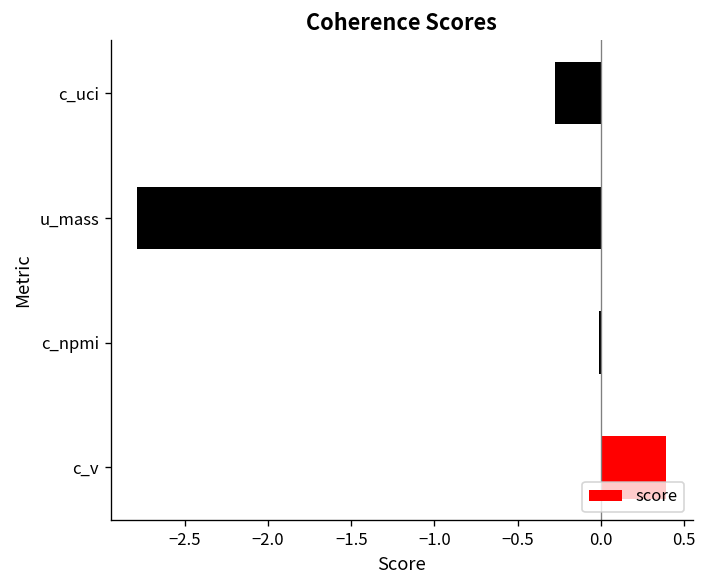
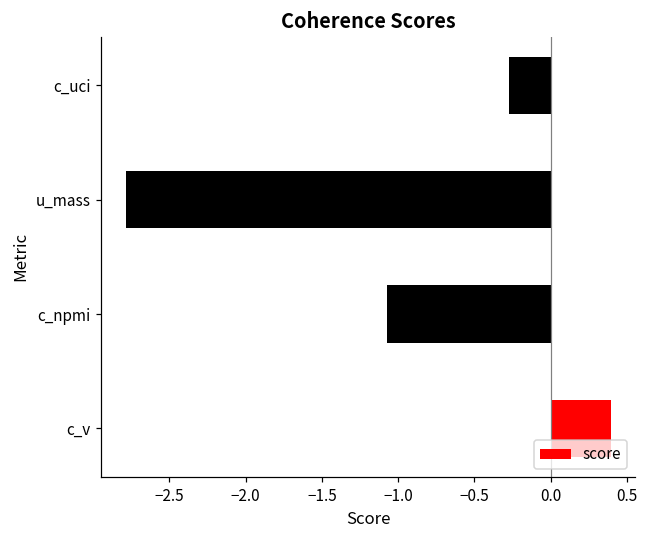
  {
    "c_uci": -0.28,
    "u_mass": -2.79,
-   "c_npmi": -0.01,
+   "c_npmi": -1.07,
    "c_v": 0.39
  }
